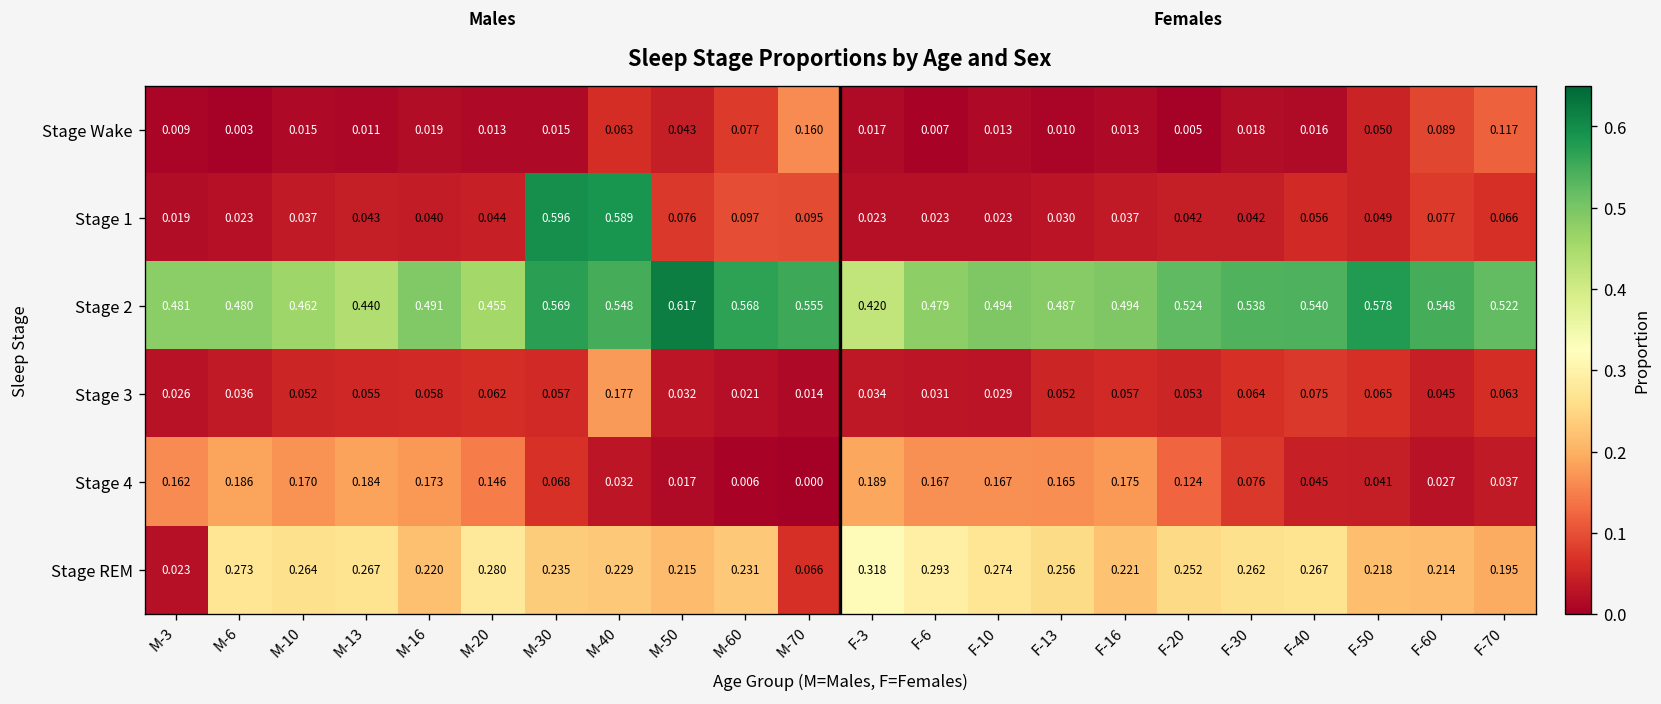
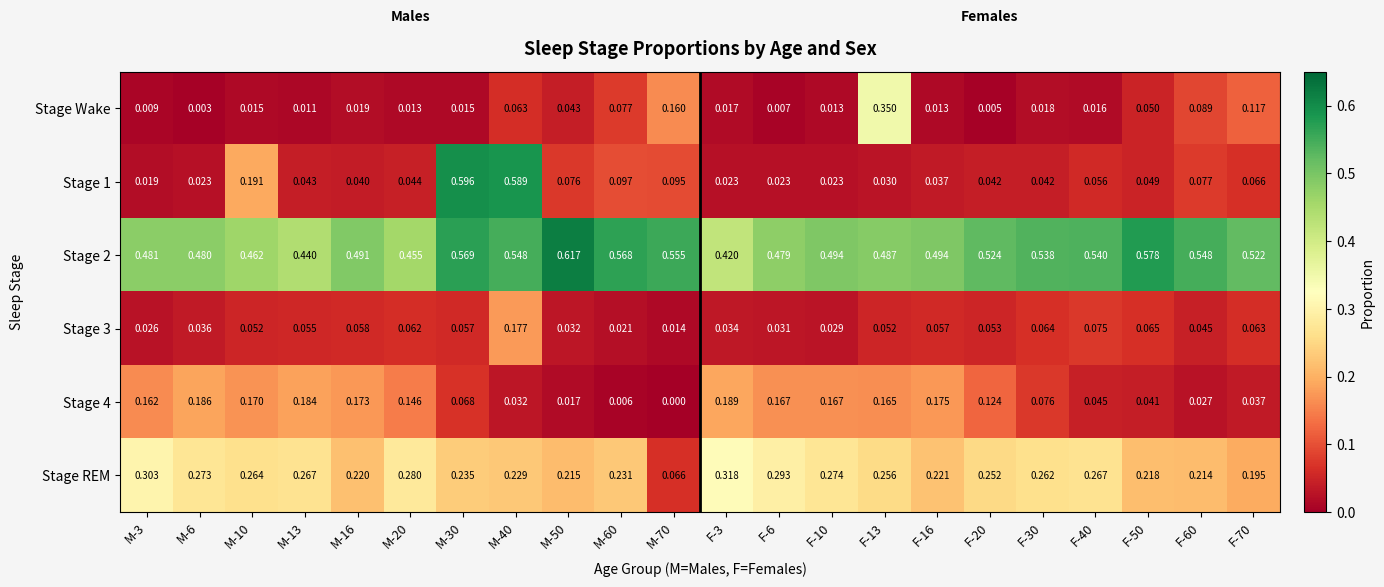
  {
    "Stage Wake": {
      "M-3": 0.009,
      "M-6": 0.003,
      "M-10": 0.015,
      "M-13": 0.011,
      "M-16": 0.019,
      "M-20": 0.013,
      "M-30": 0.015,
      "M-40": 0.063,
      "M-50": 0.043,
      "M-60": 0.077,
      "M-70": 0.160,
      "F-3": 0.017,
      "F-6": 0.007,
      "F-10": 0.013,
-     "F-13": 0.010,
+     "F-13": 0.350,
      "F-16": 0.013,
      "F-20": 0.005,
      "F-30": 0.018,
      "F-40": 0.016,
      "F-50": 0.050,
      "F-60": 0.089,
      "F-70": 0.117
    },
    "Stage 1": {
      "M-3": 0.019,
      "M-6": 0.023,
-     "M-10": 0.037,
+     "M-10": 0.191,
      "M-13": 0.043,
      "M-16": 0.040,
      "M-20": 0.044,
      "M-30": 0.596,
      "M-40": 0.589,
      "M-50": 0.076,
      "M-60": 0.097,
      "M-70": 0.095,
      "F-3": 0.023,
      "F-6": 0.023,
      "F-10": 0.023,
      "F-13": 0.030,
      "F-16": 0.037,
      "F-20": 0.042,
      "F-30": 0.042,
      "F-40": 0.056,
      "F-50": 0.049,
      "F-60": 0.077,
      "F-70": 0.066
    },
    "Stage 2": {
      "M-3": 0.481,
      "M-6": 0.480,
      "M-10": 0.462,
      "M-13": 0.440,
      "M-16": 0.491,
      "M-20": 0.455,
      "M-30": 0.569,
      "M-40": 0.548,
      "M-50": 0.617,
      "M-60": 0.568,
      "M-70": 0.555,
      "F-3": 0.420,
      "F-6": 0.479,
      "F-10": 0.494,
      "F-13": 0.487,
      "F-16": 0.494,
      "F-20": 0.524,
      "F-30": 0.538,
      "F-40": 0.540,
      "F-50": 0.578,
      "F-60": 0.548,
      "F-70": 0.522
    },
    "Stage 3": {
      "M-3": 0.026,
      "M-6": 0.036,
      "M-10": 0.052,
      "M-13": 0.055,
      "M-16": 0.058,
      "M-20": 0.062,
      "M-30": 0.057,
      "M-40": 0.177,
      "M-50": 0.032,
      "M-60": 0.021,
      "M-70": 0.014,
      "F-3": 0.034,
      "F-6": 0.031,
      "F-10": 0.029,
      "F-13": 0.052,
      "F-16": 0.057,
      "F-20": 0.053,
      "F-30": 0.064,
      "F-40": 0.075,
      "F-50": 0.065,
      "F-60": 0.045,
      "F-70": 0.063
    },
    "Stage 4": {
      "M-3": 0.162,
      "M-6": 0.186,
      "M-10": 0.170,
      "M-13": 0.184,
      "M-16": 0.173,
      "M-20": 0.146,
      "M-30": 0.068,
      "M-40": 0.032,
      "M-50": 0.017,
      "M-60": 0.006,
      "M-70": 0.000,
      "F-3": 0.189,
      "F-6": 0.167,
      "F-10": 0.167,
      "F-13": 0.165,
      "F-16": 0.175,
      "F-20": 0.124,
      "F-30": 0.076,
      "F-40": 0.045,
      "F-50": 0.041,
      "F-60": 0.027,
      "F-70": 0.037
    },
    "Stage REM": {
-     "M-3": 0.023,
+     "M-3": 0.303,
      "M-6": 0.273,
      "M-10": 0.264,
      "M-13": 0.267,
      "M-16": 0.220,
      "M-20": 0.280,
      "M-30": 0.235,
      "M-40": 0.229,
      "M-50": 0.215,
      "M-60": 0.231,
      "M-70": 0.066,
      "F-3": 0.318,
      "F-6": 0.293,
      "F-10": 0.274,
      "F-13": 0.256,
      "F-16": 0.221,
      "F-20": 0.252,
      "F-30": 0.262,
      "F-40": 0.267,
      "F-50": 0.218,
      "F-60": 0.214,
      "F-70": 0.195
    }
  }
